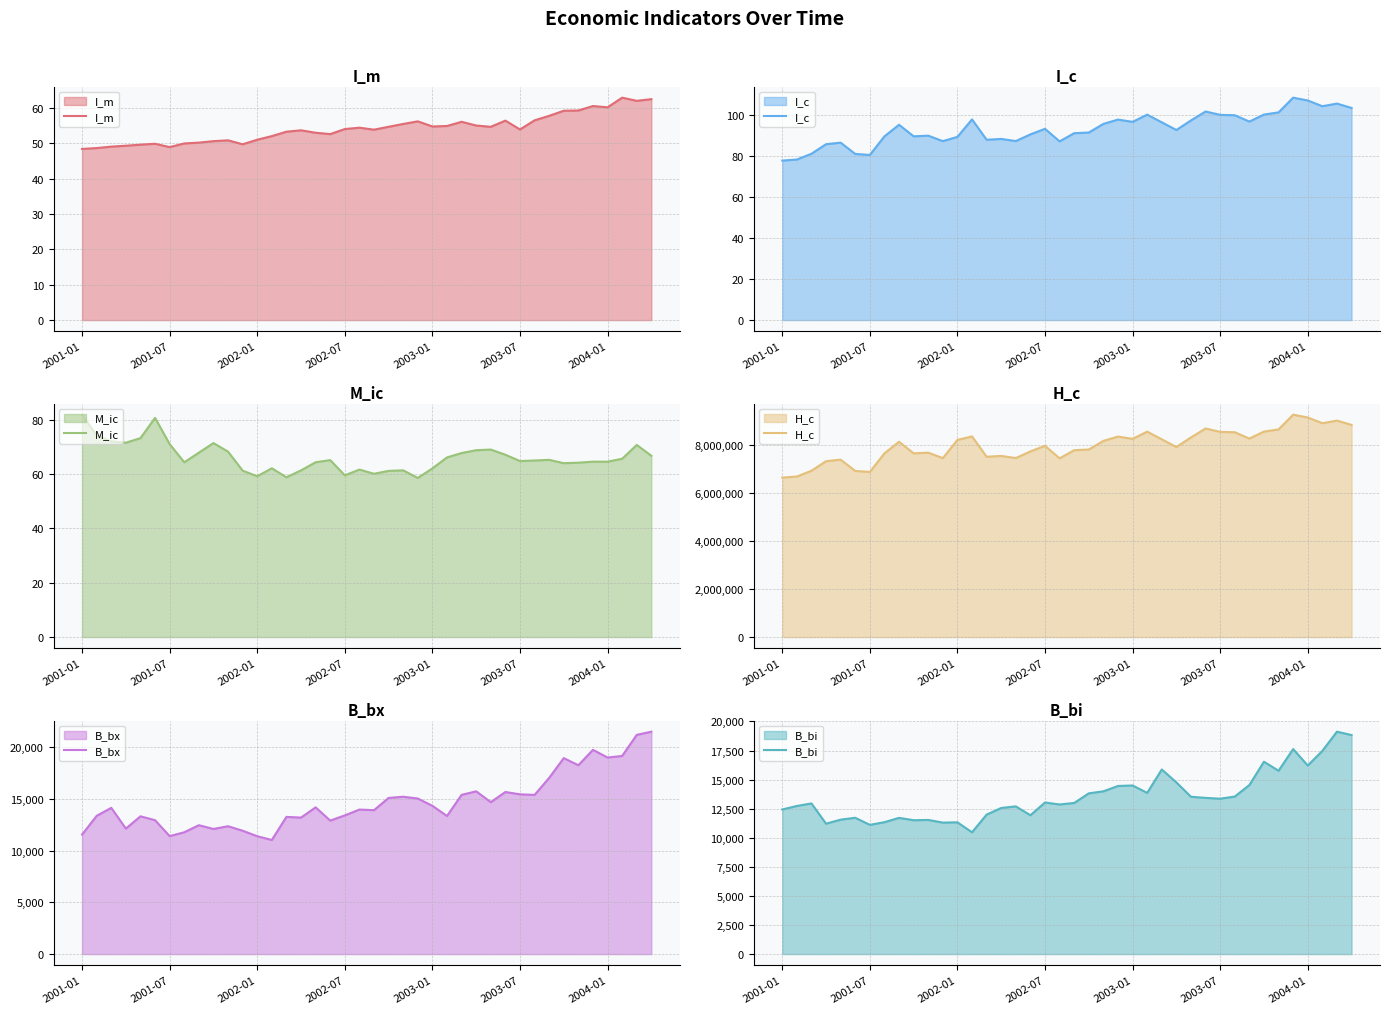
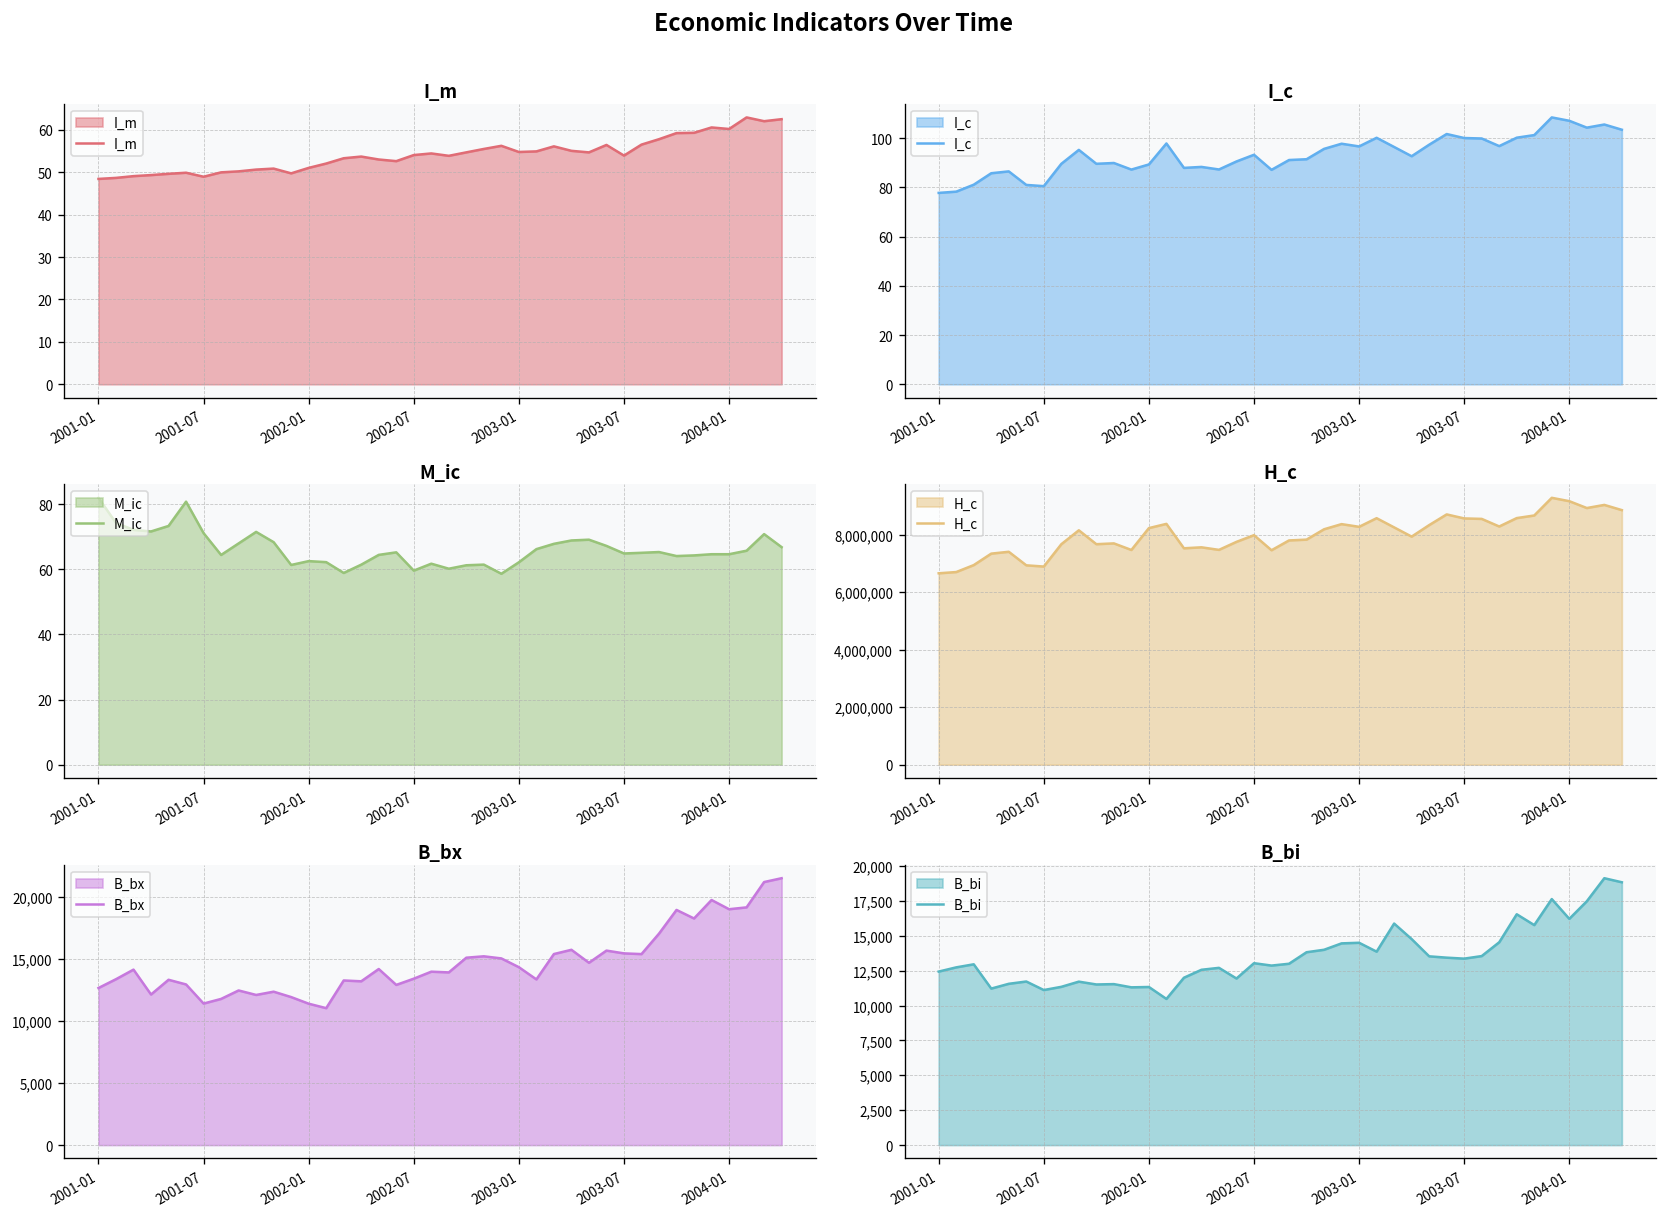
  {
    "I_m": {
      "2001-01": "48",
      "2001-07": "49",
      "2002-01": "51",
      "2002-07": "54",
      "2003-01": "55",
      "2003-07": "54",
      "2004-01": "60"
    },
    "I_c": {
      "2001-01": "78",
      "2001-07": "80",
      "2002-01": "89",
      "2002-07": "93",
      "2003-01": "97",
      "2003-07": "100",
      "2004-01": "107"
    },
    "M_ic": {
      "2001-07": "71",
-     "2002-01": "59",
+     "2002-01": "62",
      "2002-07": "60",
      "2003-01": "62",
      "2003-07": "65",
      "2004-01": "65"
    },
    "H_c": {
      "2001-01": "6,700,000",
      "2001-07": "6,900,000",
      "2002-01": "8,200,000",
      "2002-07": "8,000,000",
      "2003-01": "8,300,000",
      "2003-07": "8,600,000",
      "2004-01": "9,200,000"
    },
    "B_bx": {
-     "2001-01": "11,500",
+     "2001-01": "12,600",
      "2001-07": "11,400",
      "2002-01": "11,400",
      "2002-07": "13,400",
      "2003-01": "14,300",
      "2003-07": "15,400",
      "2004-01": "19,000"
    },
    "B_bi": {
      "2001-01": "12,400",
      "2001-07": "11,100",
      "2002-01": "11,300",
      "2002-07": "13,000",
      "2003-01": "14,500",
      "2003-07": "13,400",
      "2004-01": "16,200"
    }
  }
